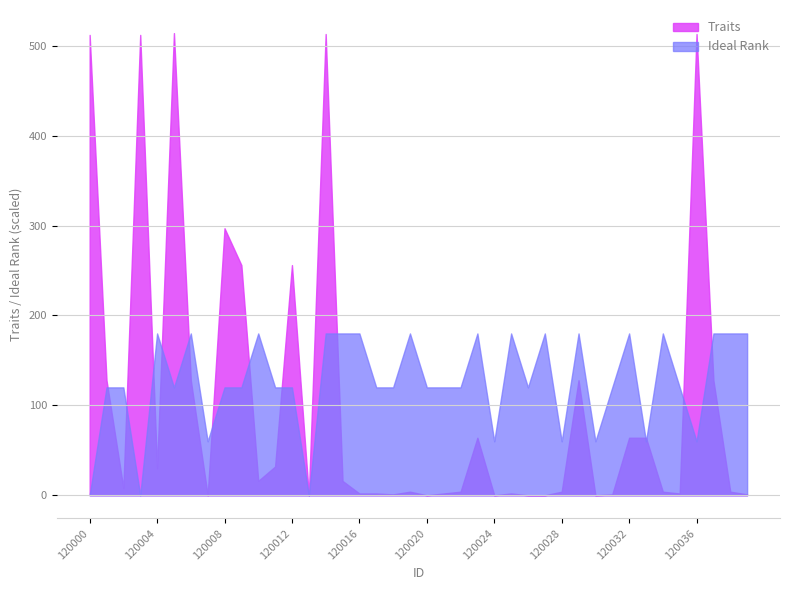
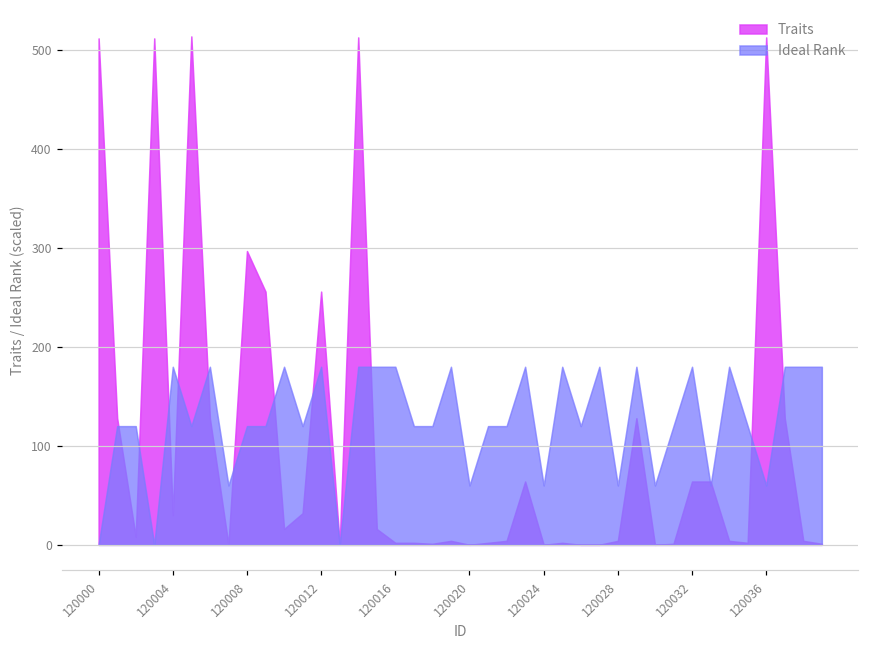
  {
    "Traits": {
      "120000": 510,
      "120004": 30,
      "120008": 300,
      "120012": 260,
      "120020": 0,
      "120024": 0,
      "120028": 0,
      "120032": 60,
      "120036": 510
    },
    "Ideal Rank": {
      "120000": 0,
      "120004": 180,
      "120008": 120,
-     "120012": 120,
+     "120012": 180,
      "120016": 180,
-     "120020": 120,
+     "120020": 60,
      "120024": 60,
      "120028": 60,
      "120032": 180,
      "120036": 60
    }
  }
